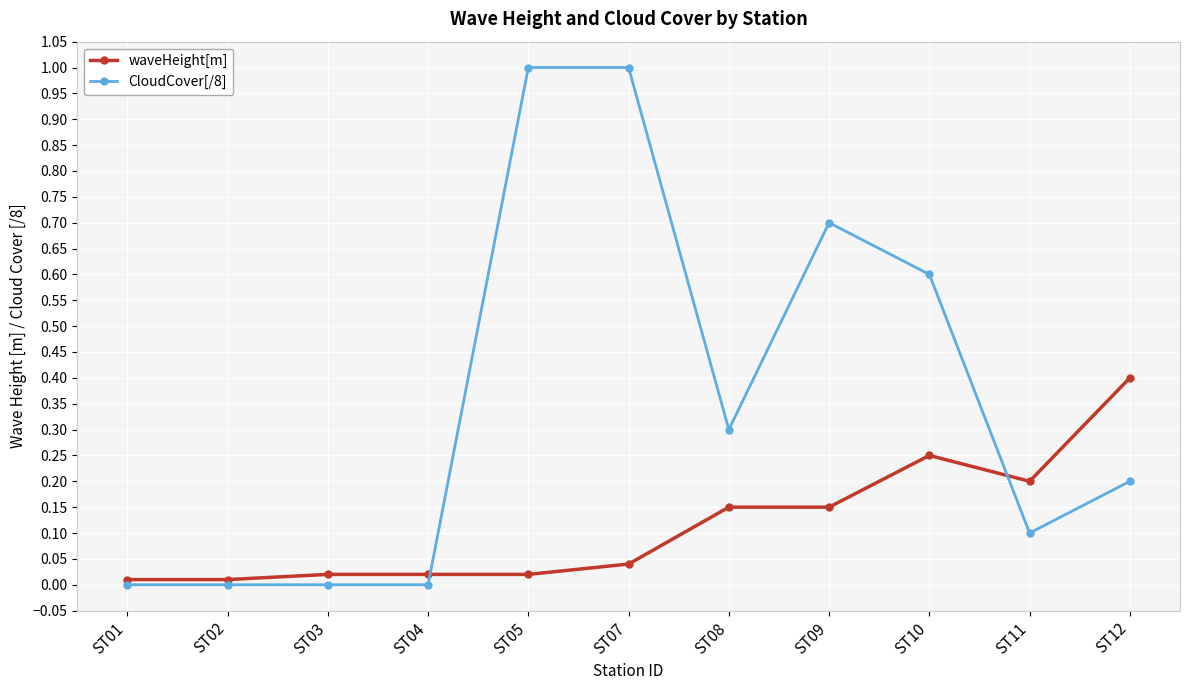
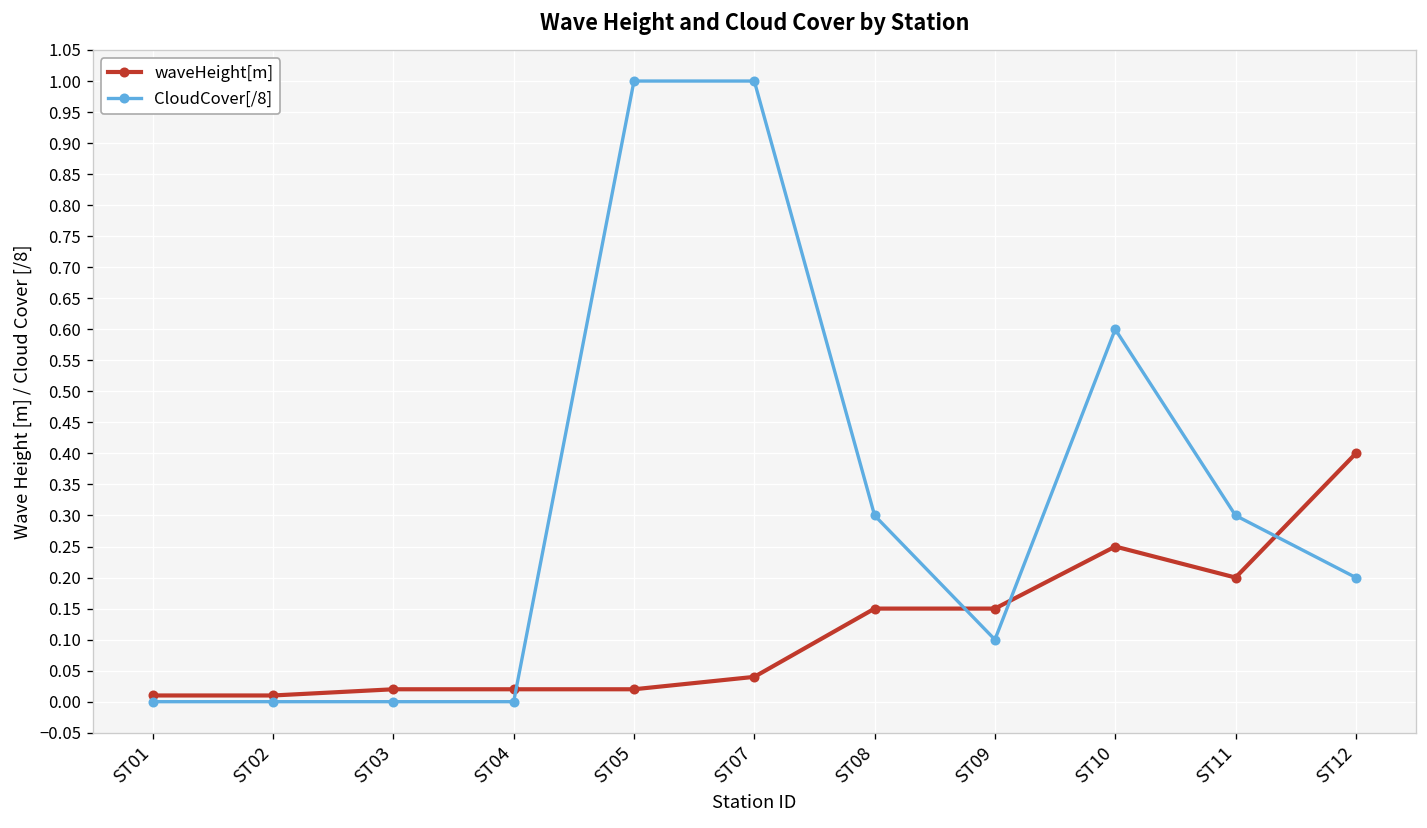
  {
    "waveHeight[m]": {
      "ST01": 0.01,
      "ST02": 0.01,
      "ST03": 0.02,
      "ST04": 0.02,
      "ST05": 0.02,
      "ST07": 0.04,
      "ST08": 0.15,
      "ST09": 0.15,
      "ST10": 0.25,
      "ST11": 0.2,
      "ST12": 0.4
    },
    "CloudCover[/8]": {
      "ST01": 0.0,
      "ST02": 0.0,
      "ST03": 0.0,
      "ST04": 0.0,
      "ST05": 1.0,
      "ST07": 1.0,
      "ST08": 0.3,
-     "ST09": 0.7,
+     "ST09": 0.1,
      "ST10": 0.6,
-     "ST11": 0.1,
+     "ST11": 0.3,
      "ST12": 0.2
    }
  }
